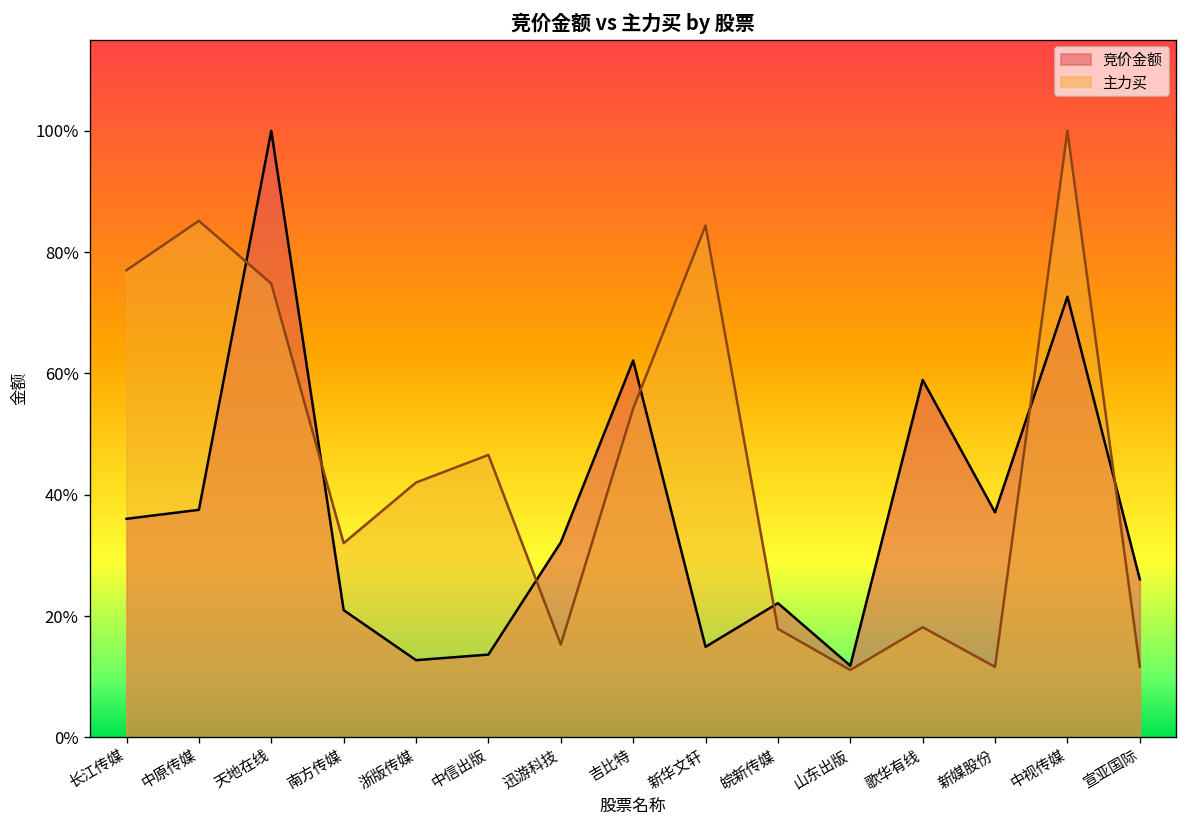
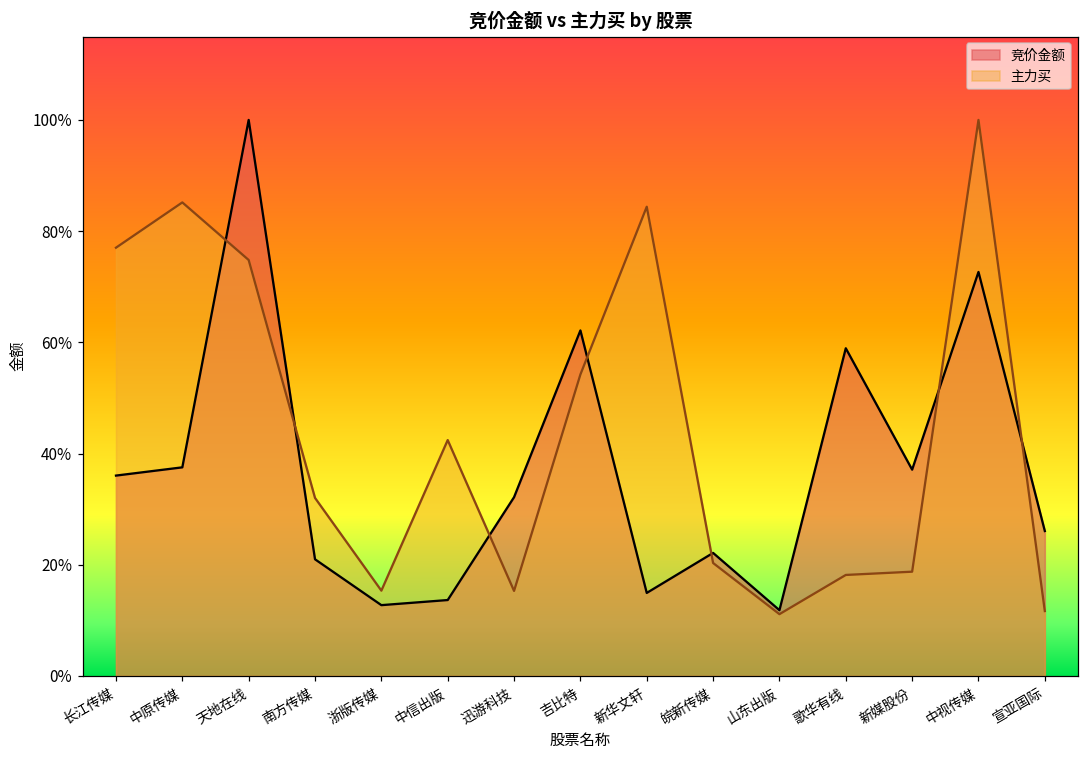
  {
    "竞价金额": {
      "长江传媒": "36%",
      "中原传媒": "38%",
      "天地在线": "100%",
      "南方传媒": "21%",
      "浙版传媒": "13%",
      "中信出版": "14%",
      "迅游科技": "32%",
      "吉比特": "62%",
      "新华文轩": "15%",
      "皖新传媒": "22%",
      "山东出版": "12%",
      "歌华有线": "59%",
      "新媒股份": "37%",
      "中视传媒": "73%",
      "宣亚国际": "26%"
    },
    "主力买": {
      "长江传媒": "77%",
      "中原传媒": "85%",
      "天地在线": "75%",
      "南方传媒": "32%",
-     "浙版传媒": "42%",
-     "中信出版": "47%",
+     "浙版传媒": "15%",
+     "中信出版": "42%",
      "迅游科技": "15%",
      "吉比特": "54%",
      "新华文轩": "84%",
-     "皖新传媒": "18%",
+     "皖新传媒": "20%",
      "山东出版": "11%",
      "歌华有线": "18%",
-     "新媒股份": "12%",
+     "新媒股份": "19%",
      "中视传媒": "100%",
      "宣亚国际": "12%"
    }
  }
